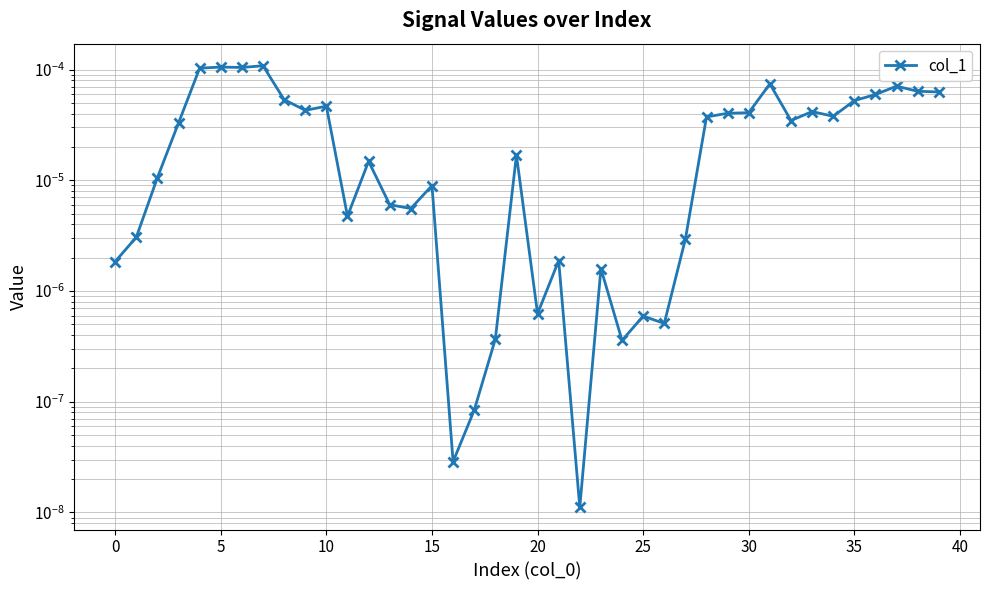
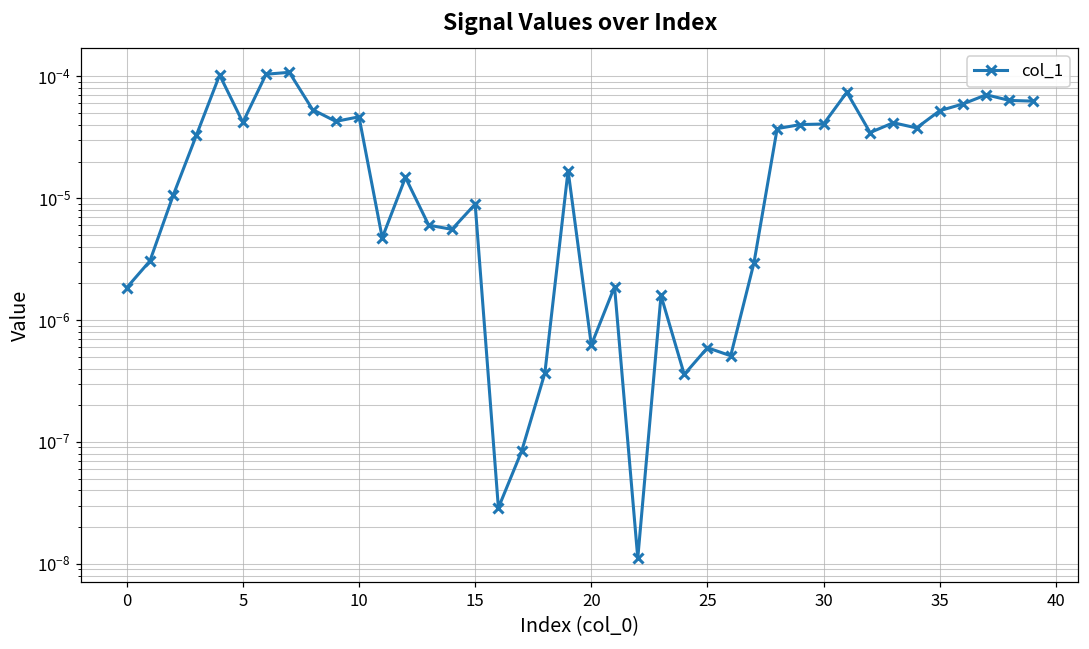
  {
    "0": 0.0000018,
-   "5": 0.00011,
+   "5": 0.000042,
    "10": 0.000047,
    "15": 0.000009,
    "20": 0.0000006,
    "25": 0.0000006,
    "30": 0.000041,
    "35": 0.00005
  }
